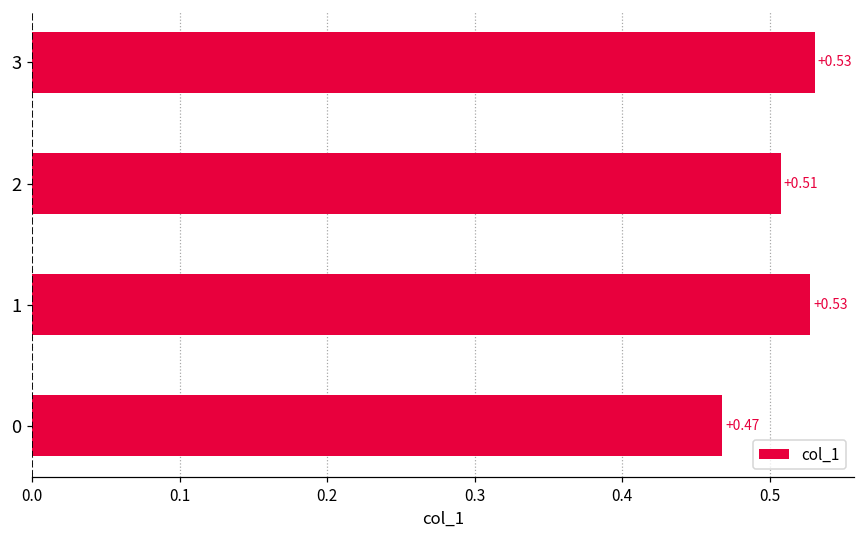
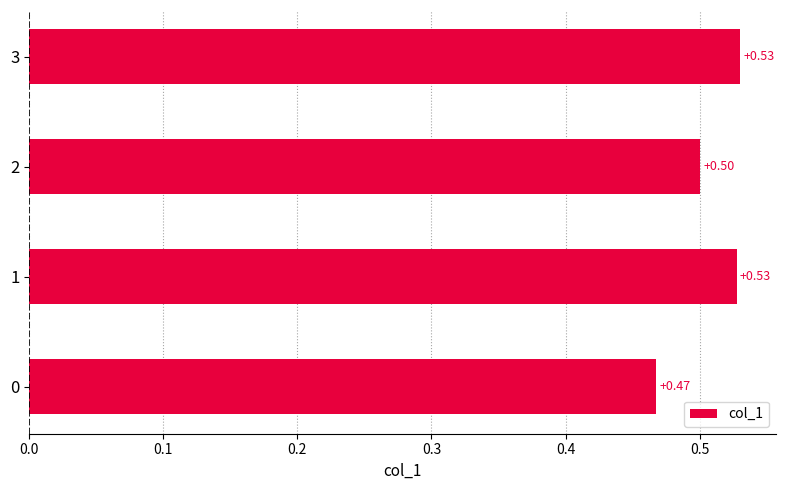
  {
    "3": "+0.53",
-   "2": "+0.51",
+   "2": "+0.50",
    "1": "+0.53",
    "0": "+0.47"
  }
